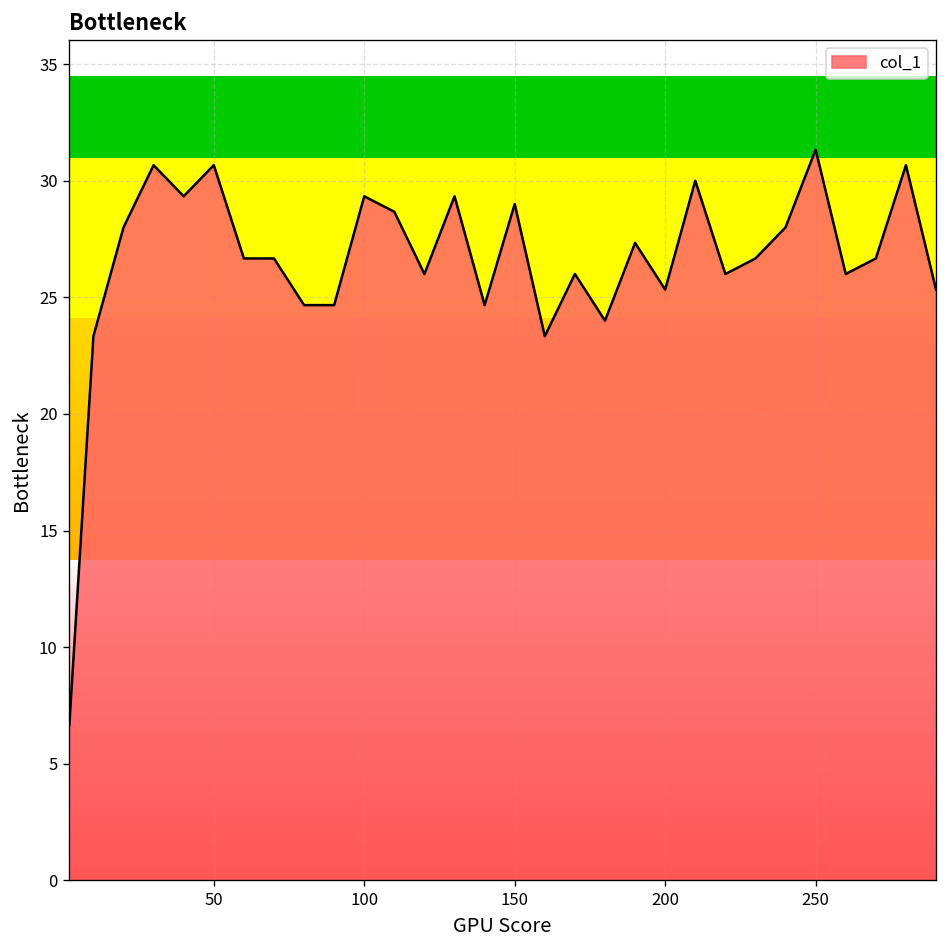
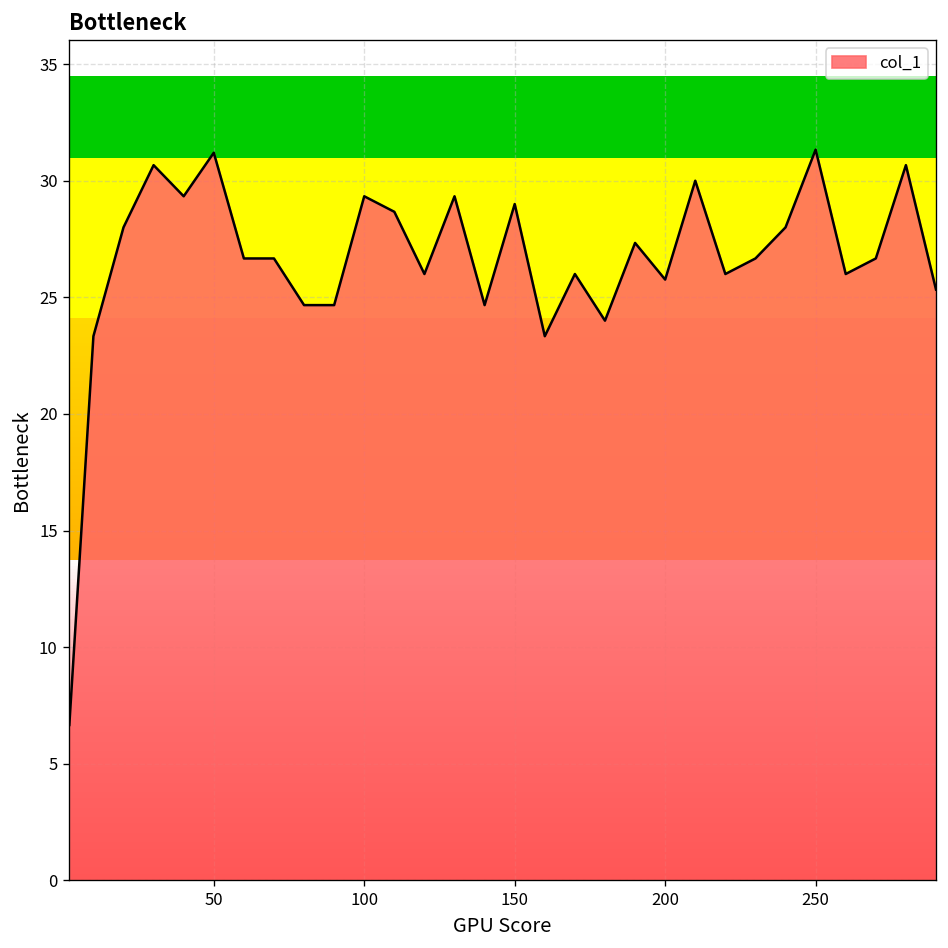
  {
-   "50": 30.7,
+   "50": 31.2,
    "100": 29.3,
    "150": 29.0,
-   "200": 25.3,
+   "200": 25.8,
    "250": 31.3
  }
